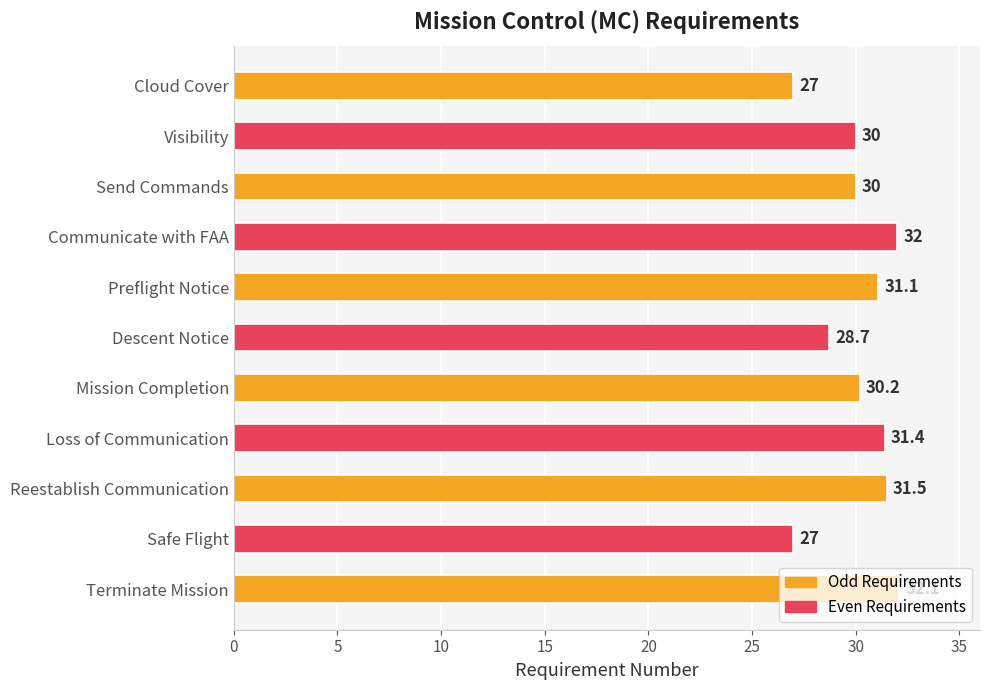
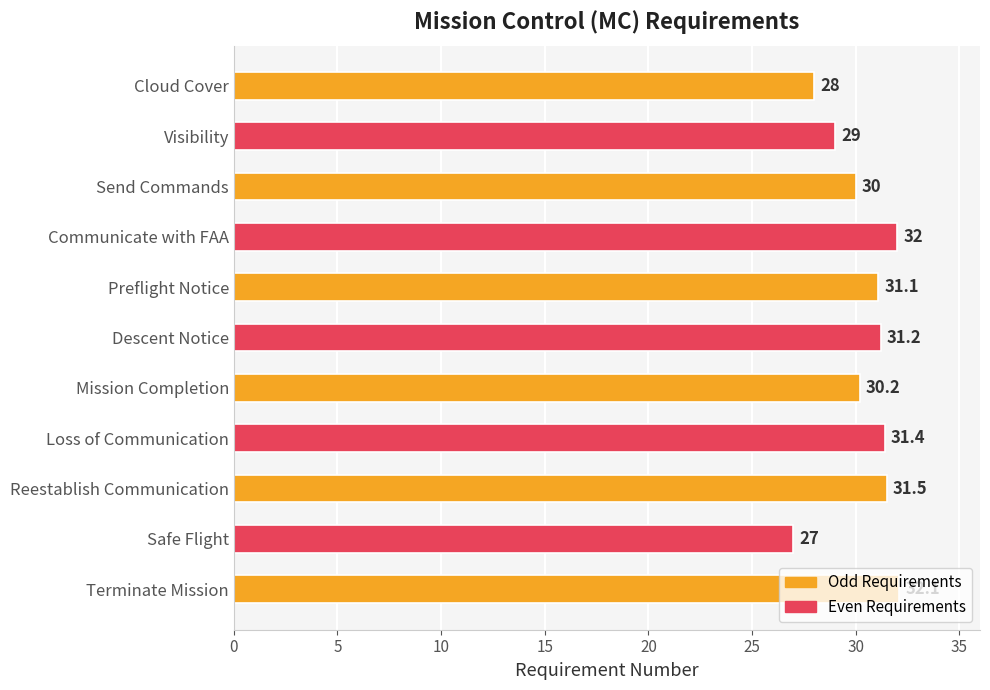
  {
-   "Cloud Cover": 27,
-   "Visibility": 30,
+   "Cloud Cover": 28,
+   "Visibility": 29,
    "Send Commands": 30,
    "Communicate with FAA": 32,
    "Preflight Notice": 31.1,
-   "Descent Notice": 28.7,
+   "Descent Notice": 31.2,
    "Mission Completion": 30.2,
    "Loss of Communication": 31.4,
    "Reestablish Communication": 31.5,
    "Safe Flight": 27
  }
